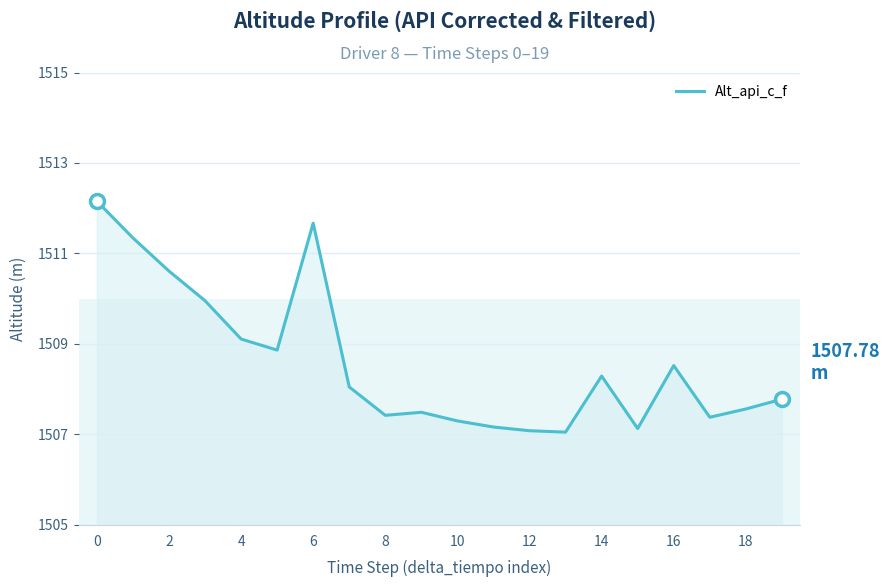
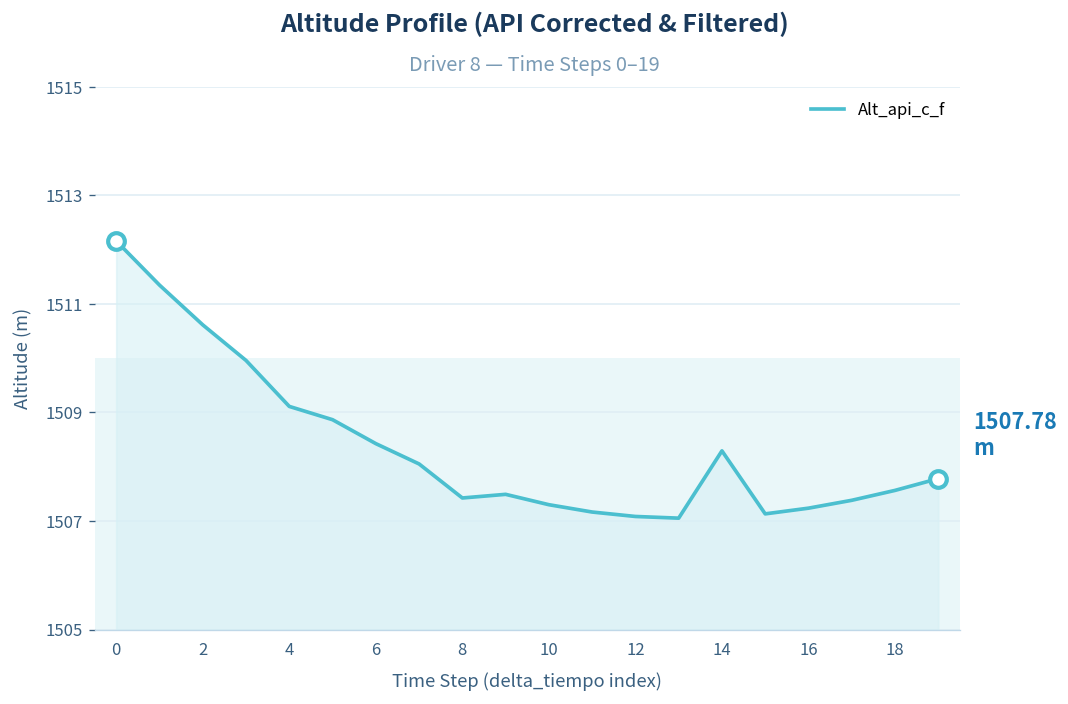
  {
    "Alt_api_c_f": {
      "2": 1510.6,
      "4": 1509.1,
-     "6": 1511.7,
+     "6": 1508.4,
      "8": 1507.4,
      "10": 1507.3,
      "12": 1507.1,
      "14": 1508.3,
-     "16": 1508.5,
+     "16": 1507.2,
      "18": 1507.6
    }
  }
